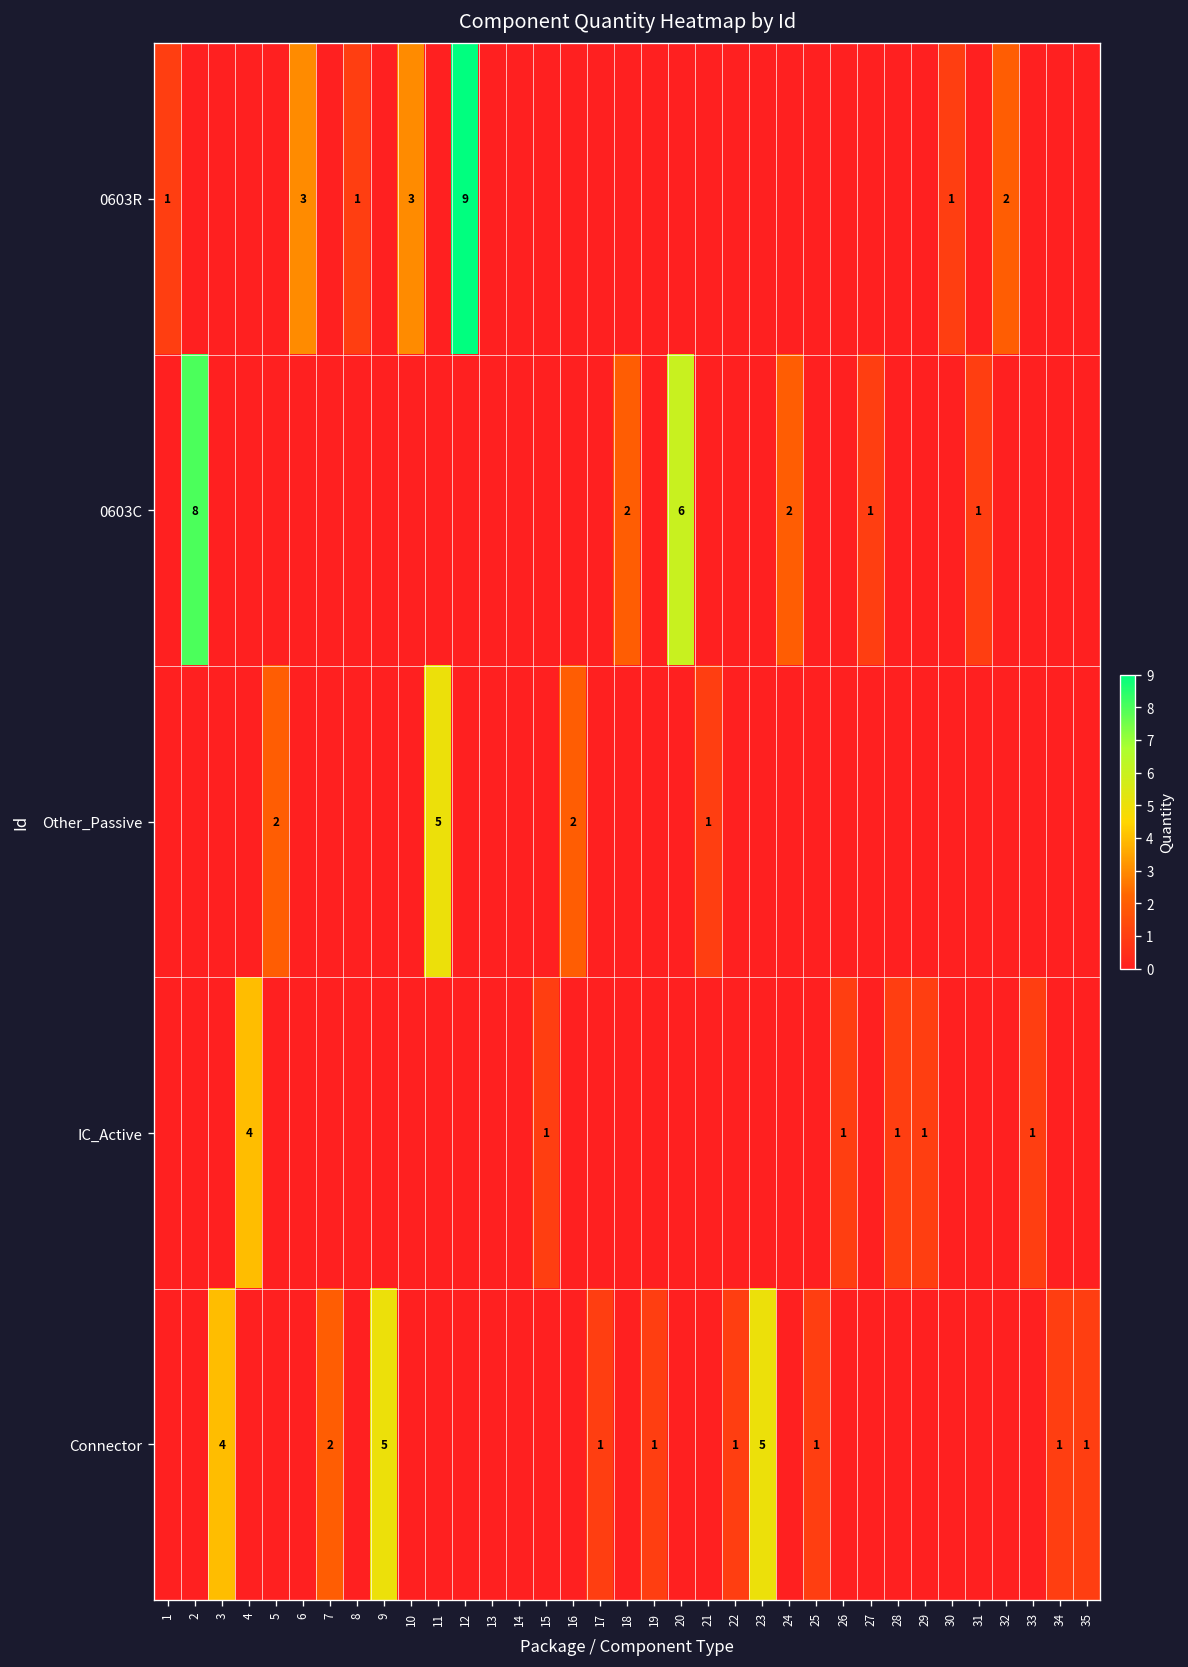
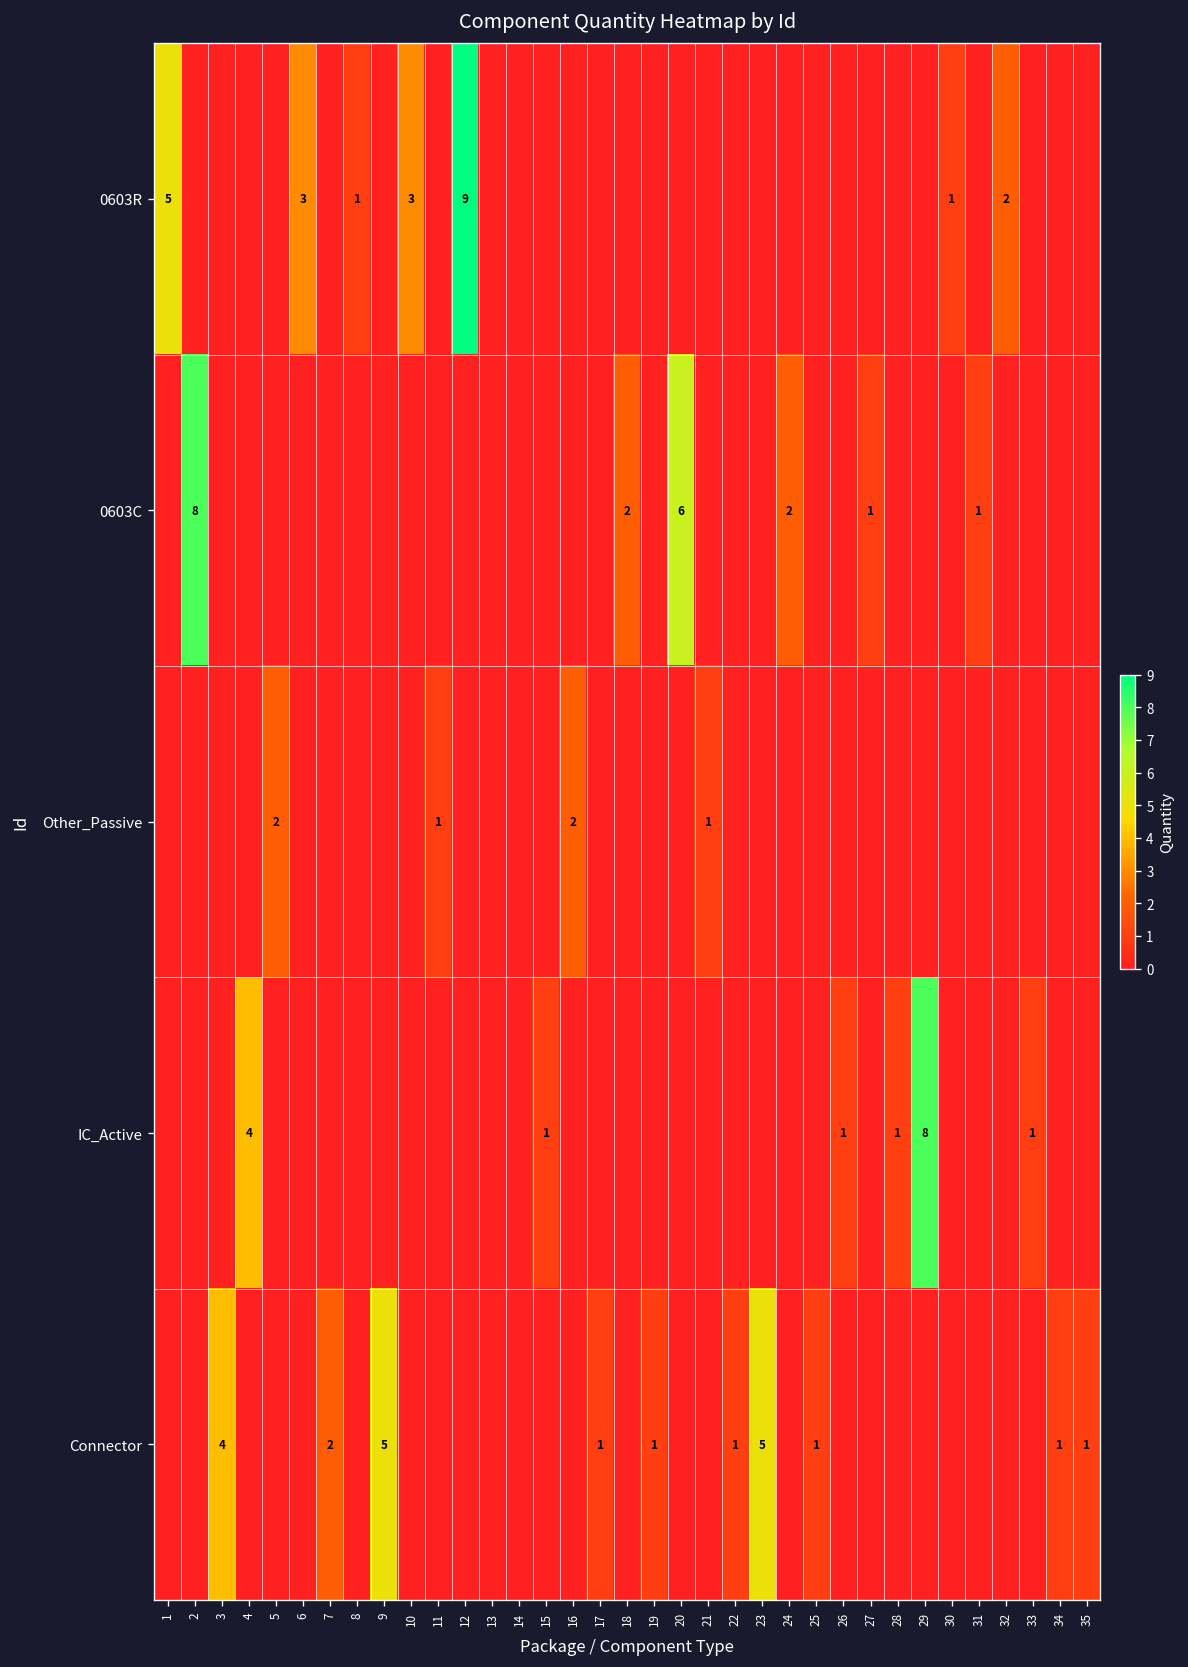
  {
    "0603R": {
-     "1": 1,
+     "1": 5,
      "6": 3,
      "8": 1,
      "10": 3,
      "12": 9,
      "30": 1,
      "32": 2
    },
    "0603C": {
      "2": 8,
      "18": 2,
      "20": 6,
      "24": 2,
      "27": 1,
      "31": 1
    },
    "Other_Passive": {
      "5": 2,
-     "11": 5,
+     "11": 1,
      "16": 2,
      "21": 1
    },
    "IC_Active": {
      "4": 4,
      "15": 1,
      "26": 1,
      "28": 1,
-     "29": 1,
+     "29": 8,
      "33": 1
    },
    "Connector": {
      "3": 4,
      "7": 2,
      "9": 5,
      "17": 1,
      "19": 1,
      "22": 1,
      "23": 5,
      "25": 1,
      "34": 1,
      "35": 1
    }
  }
